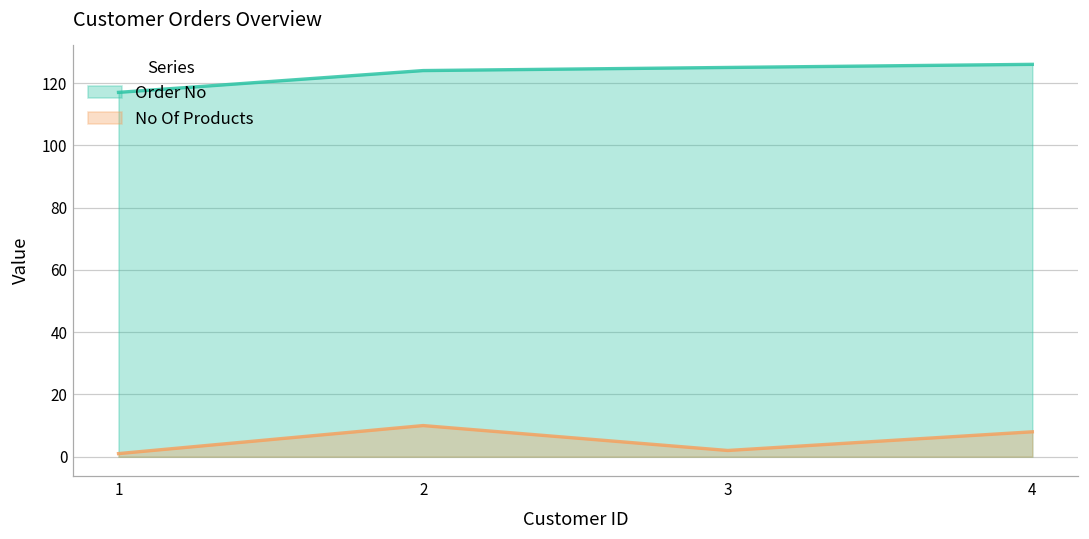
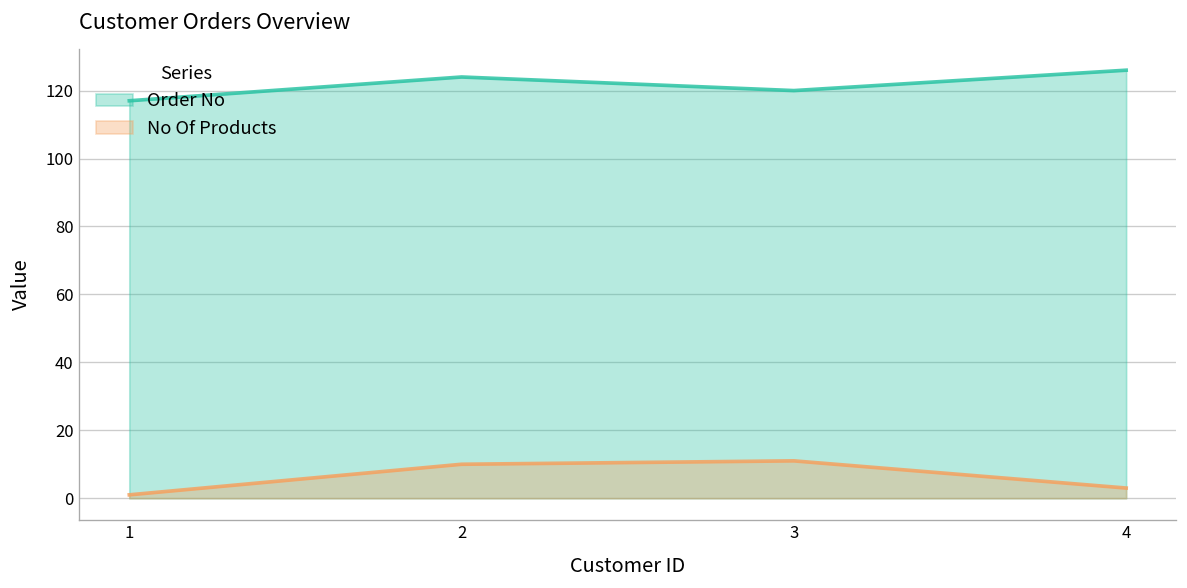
  {
    "Order No": {
      "1": 117,
      "2": 124,
-     "3": 125,
+     "3": 120,
      "4": 126
    },
    "No Of Products": {
      "1": 1,
      "2": 10,
-     "3": 2,
-     "4": 8
+     "3": 11,
+     "4": 3
    }
  }
